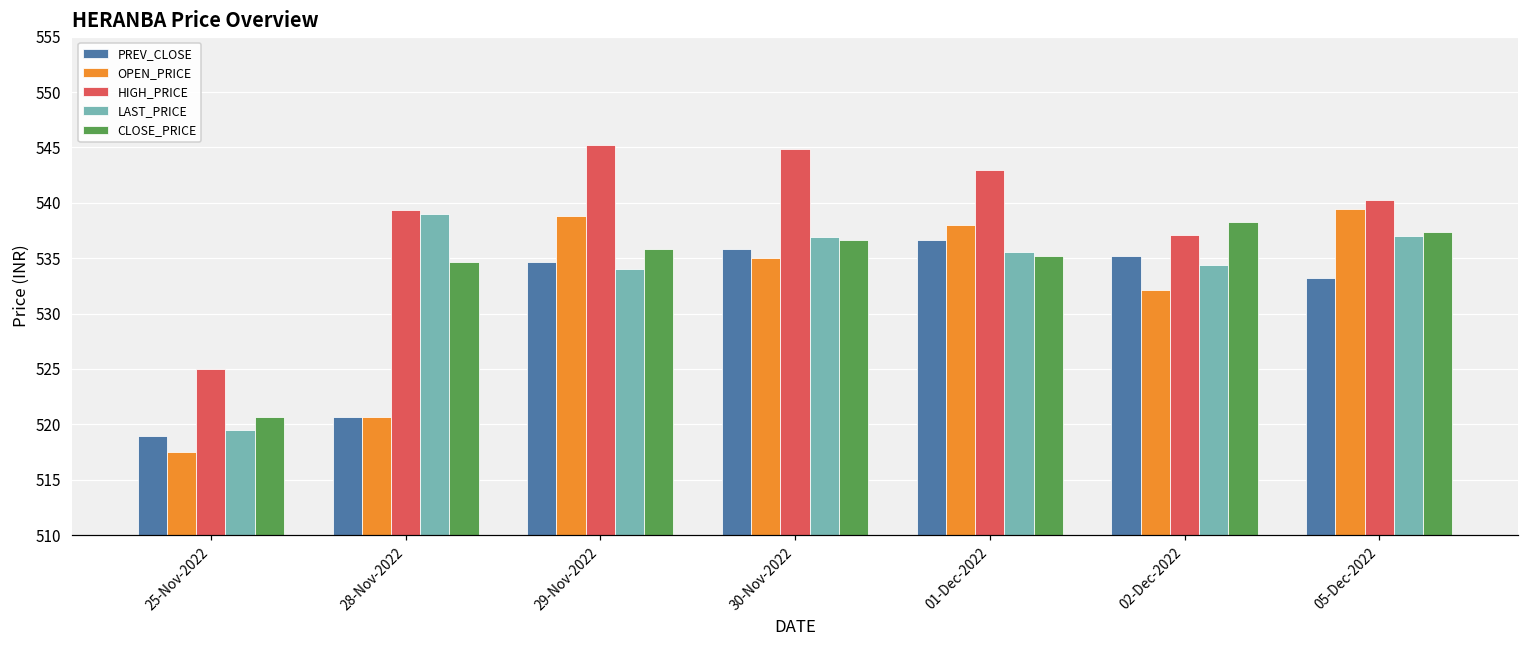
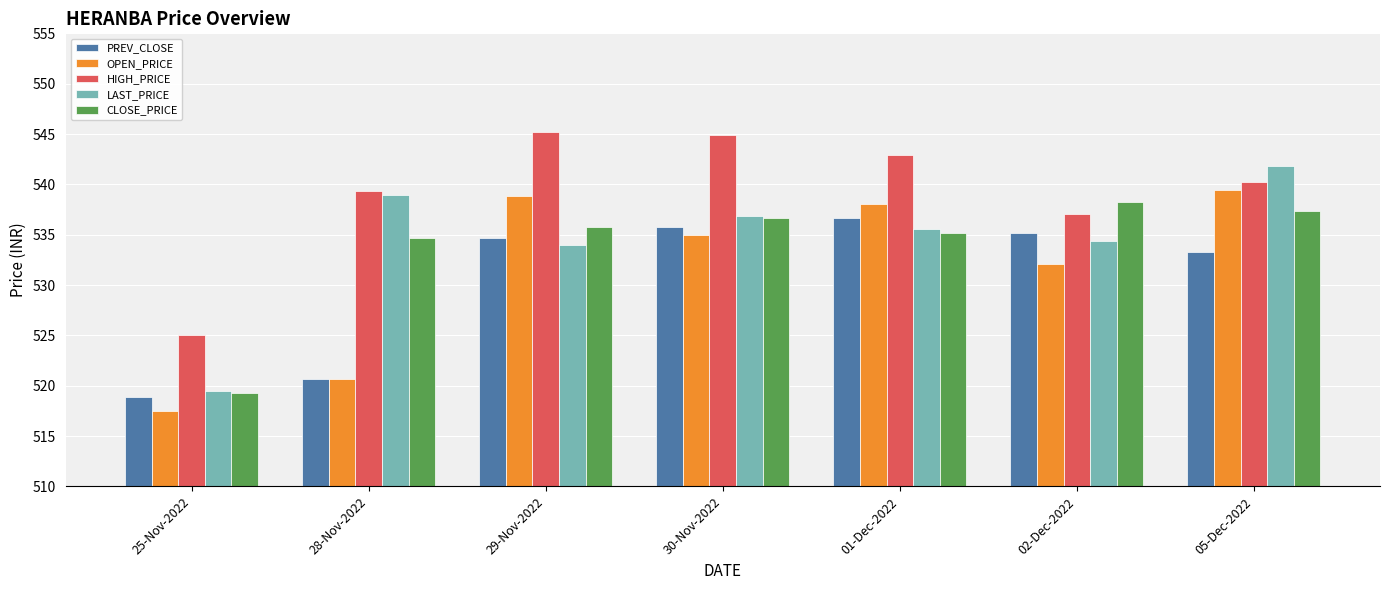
  {
    "PREV_CLOSE": {
      "25-Nov-2022": 518.9,
      "28-Nov-2022": 520.7,
      "29-Nov-2022": 534.7,
      "30-Nov-2022": 535.8,
      "01-Dec-2022": 536.7,
      "02-Dec-2022": 535.2,
      "05-Dec-2022": 533.3
    },
    "OPEN_PRICE": {
      "25-Nov-2022": 517.5,
      "28-Nov-2022": 520.7,
      "29-Nov-2022": 538.9,
      "30-Nov-2022": 535.0,
      "01-Dec-2022": 538.0,
      "02-Dec-2022": 532.1,
      "05-Dec-2022": 539.4
    },
    "HIGH_PRICE": {
      "25-Nov-2022": 525.0,
      "28-Nov-2022": 539.4,
      "29-Nov-2022": 545.2,
      "30-Nov-2022": 544.9,
      "01-Dec-2022": 543.0,
      "02-Dec-2022": 537.1,
      "05-Dec-2022": 540.3
    },
    "LAST_PRICE": {
      "25-Nov-2022": 519.5,
      "28-Nov-2022": 539.0,
      "29-Nov-2022": 534.0,
      "30-Nov-2022": 536.9,
      "01-Dec-2022": 535.6,
      "02-Dec-2022": 534.4,
-     "05-Dec-2022": 537.0
+     "05-Dec-2022": 541.8
    },
    "CLOSE_PRICE": {
-     "25-Nov-2022": 520.7,
+     "25-Nov-2022": 519.3,
      "28-Nov-2022": 534.7,
      "29-Nov-2022": 535.8,
      "30-Nov-2022": 536.7,
      "01-Dec-2022": 535.2,
      "02-Dec-2022": 538.3,
      "05-Dec-2022": 537.4
    }
  }
